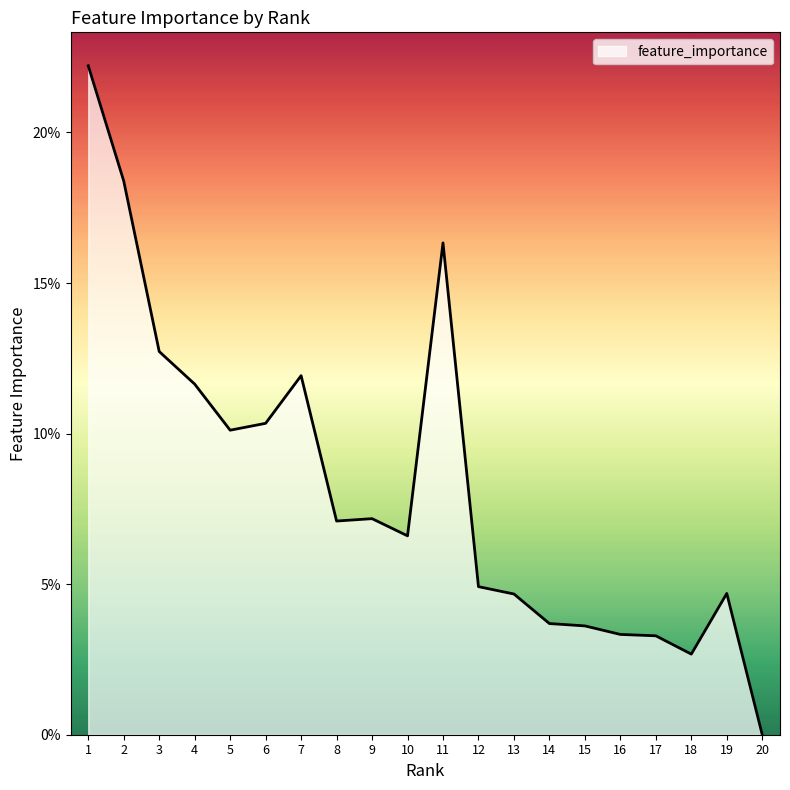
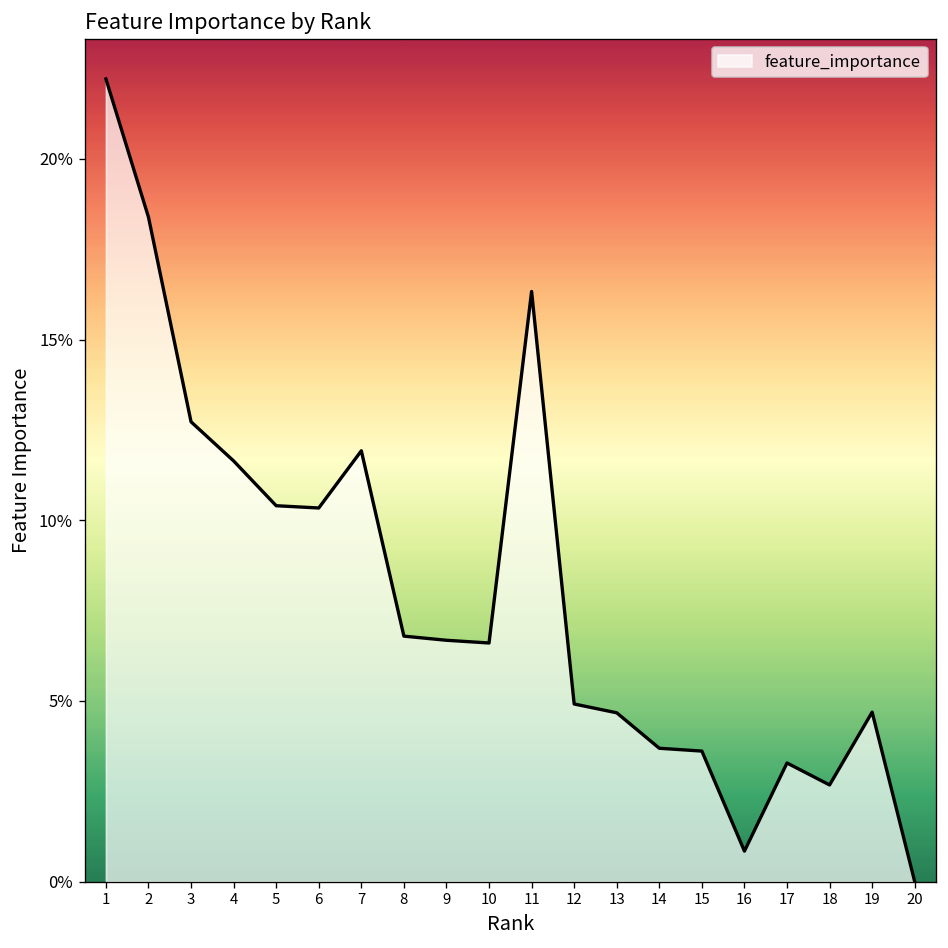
  {
    "1": "22.2%",
    "2": "18.4%",
    "3": "12.7%",
    "4": "11.6%",
-   "5": "10.1%",
+   "5": "10.4%",
    "6": "10.3%",
    "7": "11.9%",
-   "8": "7.1%",
-   "9": "7.2%",
+   "8": "6.8%",
+   "9": "6.7%",
    "10": "6.6%",
    "11": "16.3%",
    "12": "4.9%",
    "13": "4.7%",
    "14": "3.7%",
    "15": "3.6%",
-   "16": "3.3%",
+   "16": "0.8%",
    "17": "3.3%",
    "18": "2.7%",
    "19": "4.7%",
    "20": "0.0%"
  }
